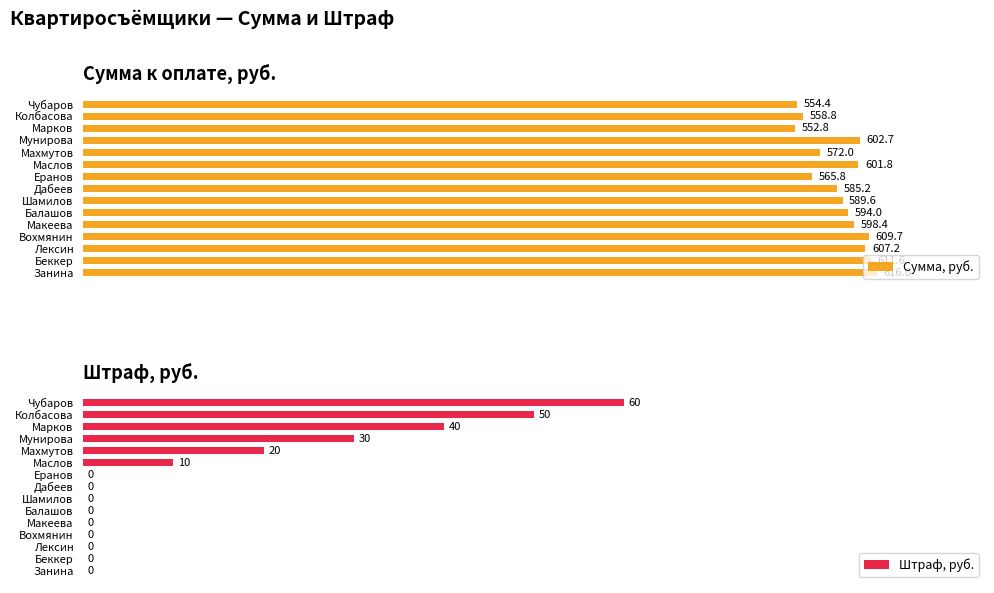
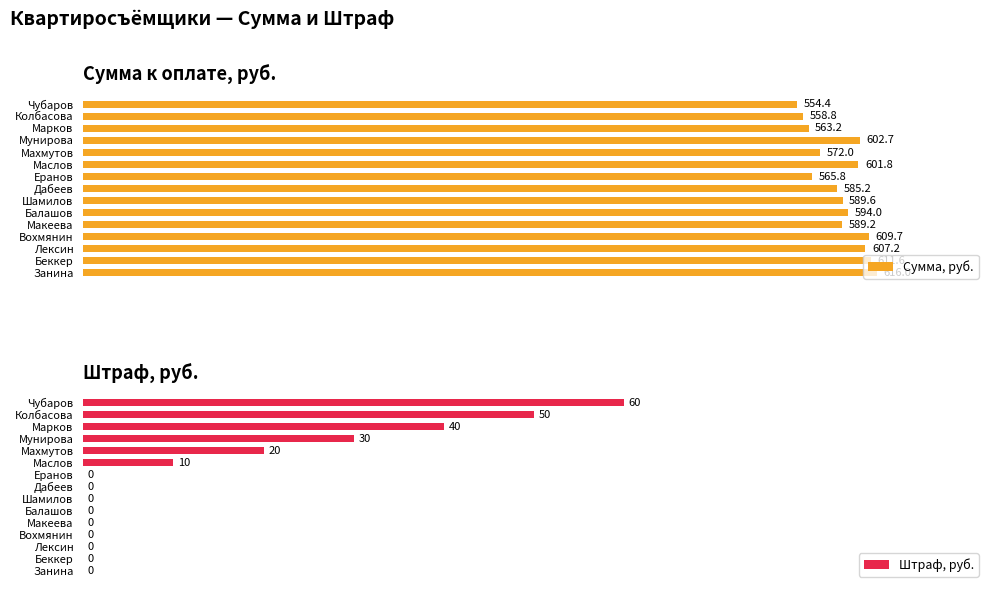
  {
    "Сумма к оплате, руб.": {
      "Чубаров": 554.4,
      "Колбасова": 558.8,
-     "Марков": 552.8,
+     "Марков": 563.2,
      "Мунирова": 602.7,
      "Махмутов": 572.0,
      "Маслов": 601.8,
      "Еранов": 565.8,
      "Дабеев": 585.2,
      "Шамилов": 589.6,
      "Балашов": 594.0,
-     "Макеева": 598.4,
+     "Макеева": 589.2,
      "Вохмянин": 609.7,
      "Лексин": 607.2
    },
    "Штраф, руб.": {
      "Чубаров": 60,
      "Колбасова": 50,
      "Марков": 40,
      "Мунирова": 30,
      "Махмутов": 20,
      "Маслов": 10,
      "Еранов": 0,
      "Дабеев": 0,
      "Шамилов": 0,
      "Балашов": 0,
      "Макеева": 0,
      "Вохмянин": 0,
      "Лексин": 0,
      "Беккер": 0,
      "Занина": 0
    }
  }
